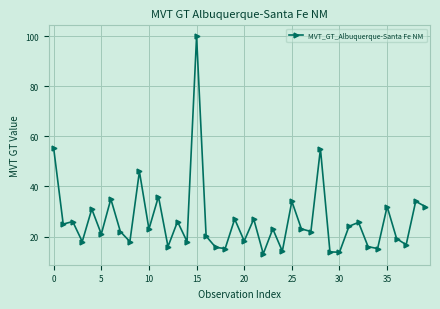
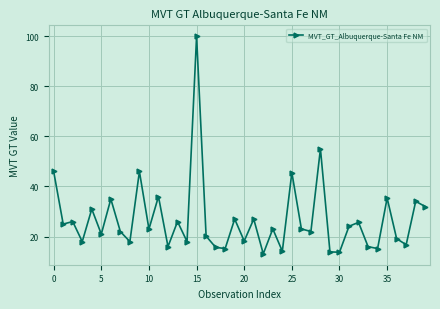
  {
-   "0": 55,
+   "0": 46,
    "5": 21,
    "10": 23,
    "15": 100,
    "20": 18,
-   "25": 34,
+   "25": 46,
    "30": 14,
-   "35": 32
+   "35": 35
  }
